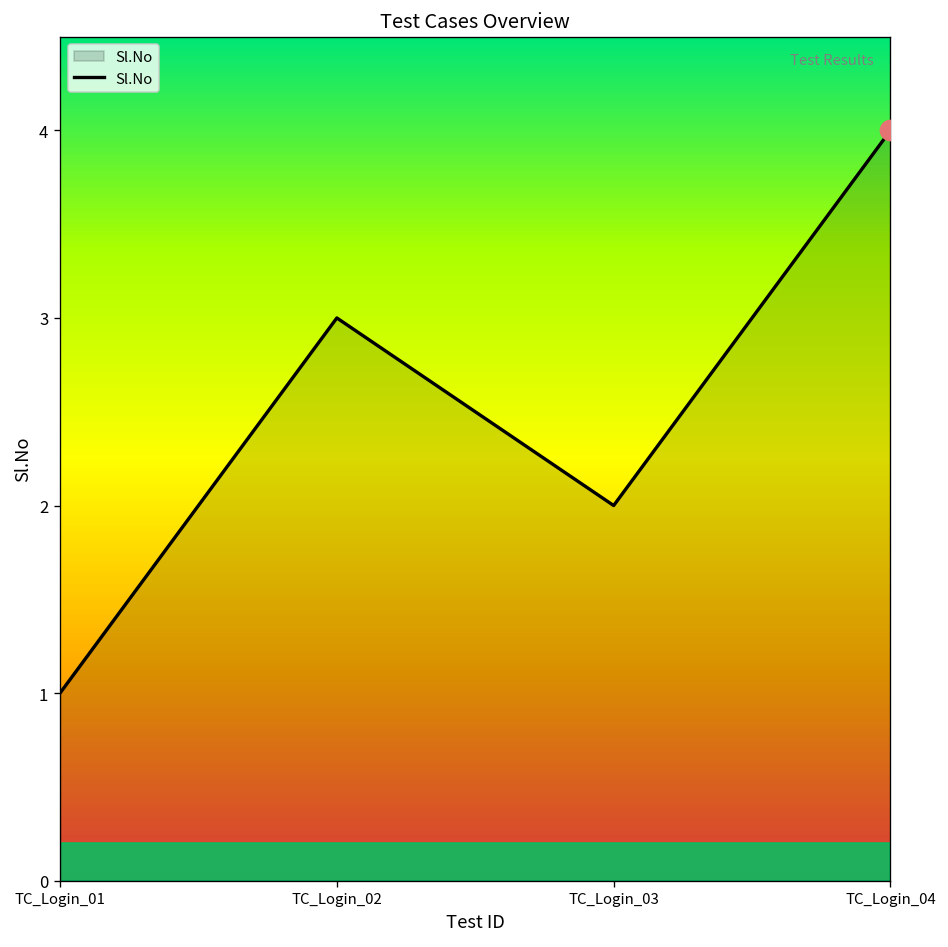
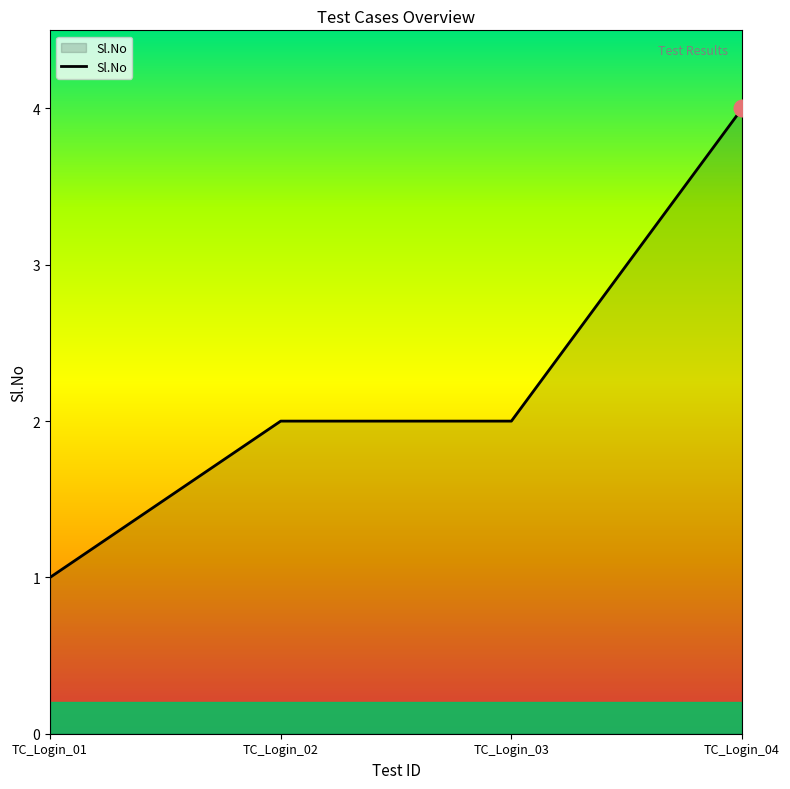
  {
    "Sl.No": {
      "TC_Login_01": 1,
-     "TC_Login_02": 3,
+     "TC_Login_02": 2,
      "TC_Login_03": 2
    }
  }
